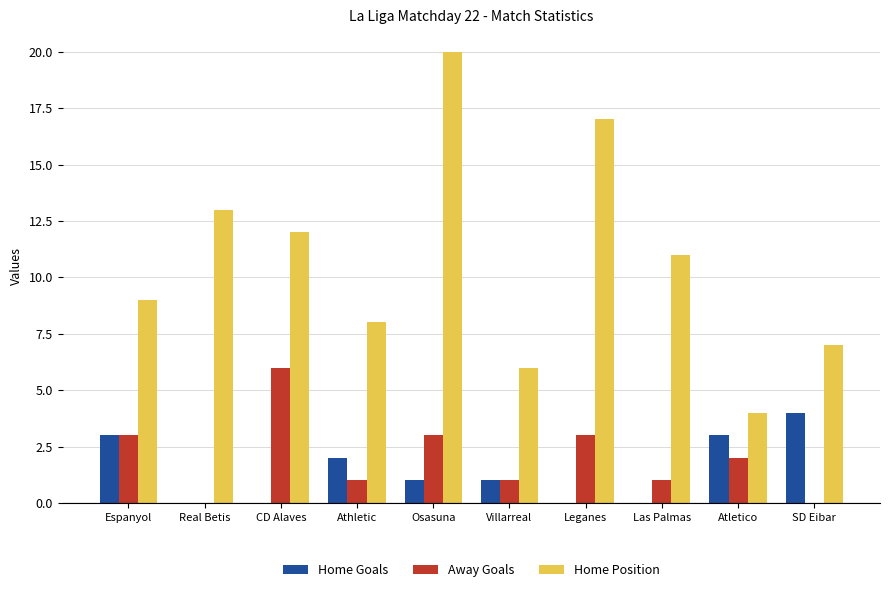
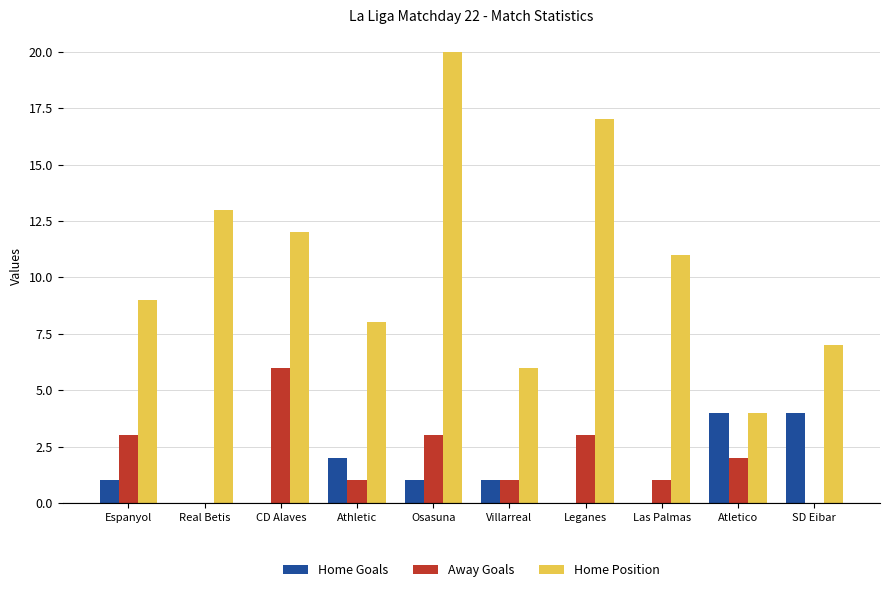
  {
    "Home Goals": {
-     "Espanyol": 3,
+     "Espanyol": 1,
      "Real Betis": 0,
      "CD Alaves": 0,
      "Athletic": 2,
      "Osasuna": 1,
      "Villarreal": 1,
      "Leganes": 0,
      "Las Palmas": 0,
-     "Atletico": 3,
+     "Atletico": 4,
      "SD Eibar": 4
    },
    "Away Goals": {
      "Espanyol": 3,
      "Real Betis": 0,
      "CD Alaves": 6,
      "Athletic": 1,
      "Osasuna": 3,
      "Villarreal": 1,
      "Leganes": 3,
      "Las Palmas": 1,
      "Atletico": 2,
      "SD Eibar": 0
    },
    "Home Position": {
      "Espanyol": 9,
      "Real Betis": 13,
      "CD Alaves": 12,
      "Athletic": 8,
      "Osasuna": 20,
      "Villarreal": 6,
      "Leganes": 17,
      "Las Palmas": 11,
      "Atletico": 4,
      "SD Eibar": 7
    }
  }
